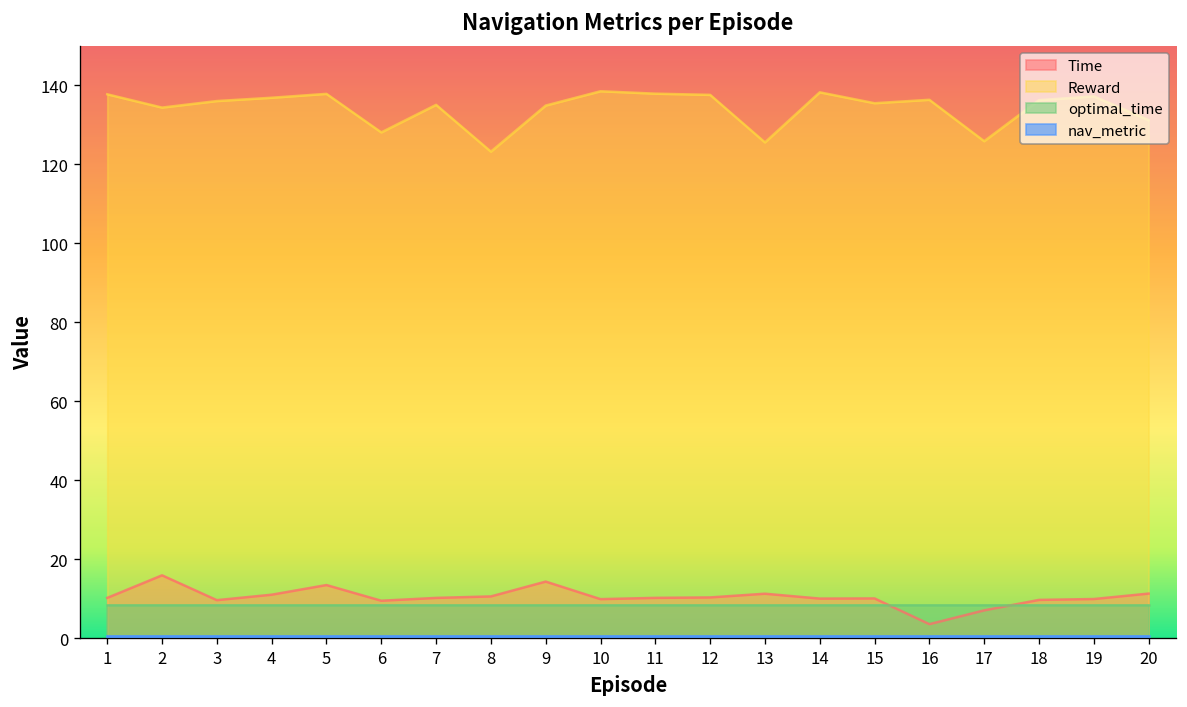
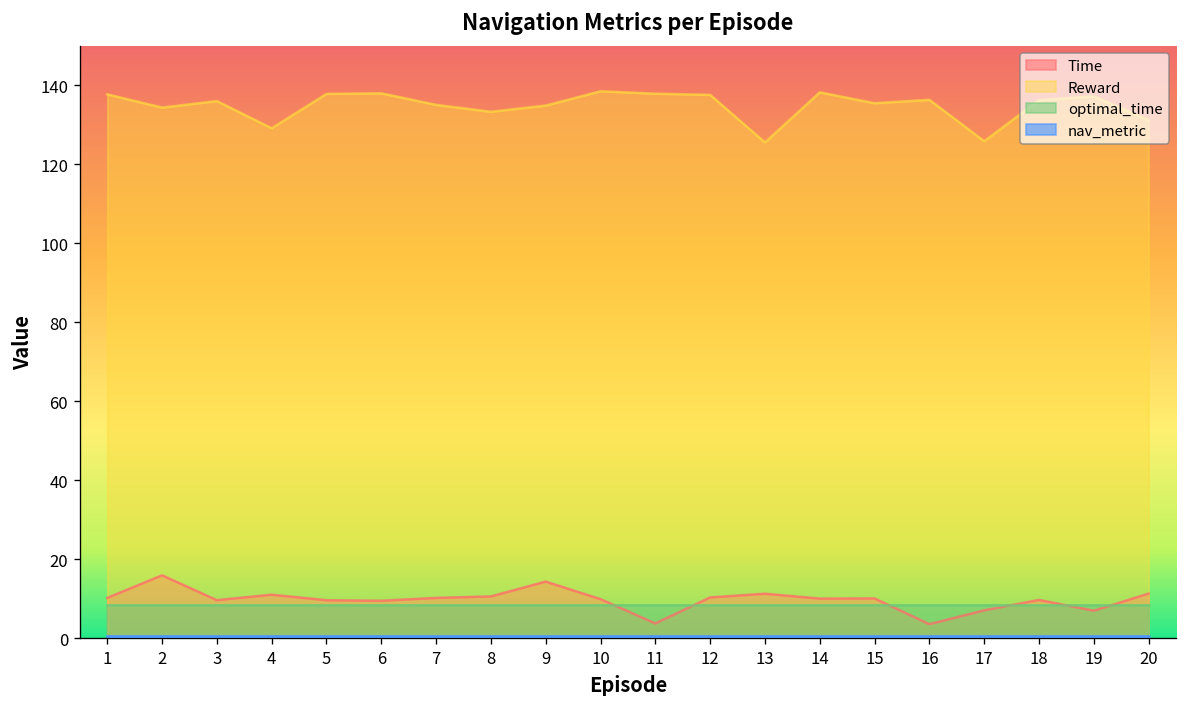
  {
    "Time": {
      "1": 10,
      "2": 16,
      "3": 10,
      "4": 11,
-     "5": 13,
+     "5": 10,
      "6": 10,
      "7": 10,
      "8": 11,
      "9": 14,
      "10": 10,
-     "11": 10,
+     "11": 4,
      "12": 10,
      "13": 11,
      "14": 10,
      "15": 10,
      "16": 4,
      "17": 7,
      "18": 10,
-     "19": 10,
+     "19": 7,
      "20": 11
    },
    "Reward": {
      "1": 138,
      "2": 134,
      "3": 136,
-     "4": 137,
+     "4": 129,
      "5": 138,
-     "6": 128,
+     "6": 138,
      "7": 135,
-     "8": 123,
+     "8": 133,
      "9": 135,
      "10": 138,
      "11": 138,
      "12": 138,
      "13": 126,
      "14": 138,
      "15": 135,
      "16": 136,
      "17": 126
    },
    "optimal_time": {
      "1": 8,
      "2": 8,
      "3": 8,
      "4": 8,
      "5": 8,
      "6": 8,
      "7": 8,
      "8": 8,
      "9": 8,
      "10": 8,
      "11": 8,
      "12": 8,
      "13": 8,
      "14": 8,
      "15": 8,
      "16": 8,
      "17": 8,
      "18": 8,
      "19": 8,
      "20": 8
    },
    "nav_metric": {
      "1": 1,
      "2": 1,
      "3": 1,
      "4": 1,
      "5": 1,
      "6": 1,
      "7": 1,
      "8": 1,
      "9": 1,
      "10": 1,
      "11": 1,
      "12": 1,
      "13": 1,
      "14": 1,
      "15": 1,
      "16": 1,
      "17": 1,
      "18": 1,
      "19": 1,
      "20": 1
    }
  }
